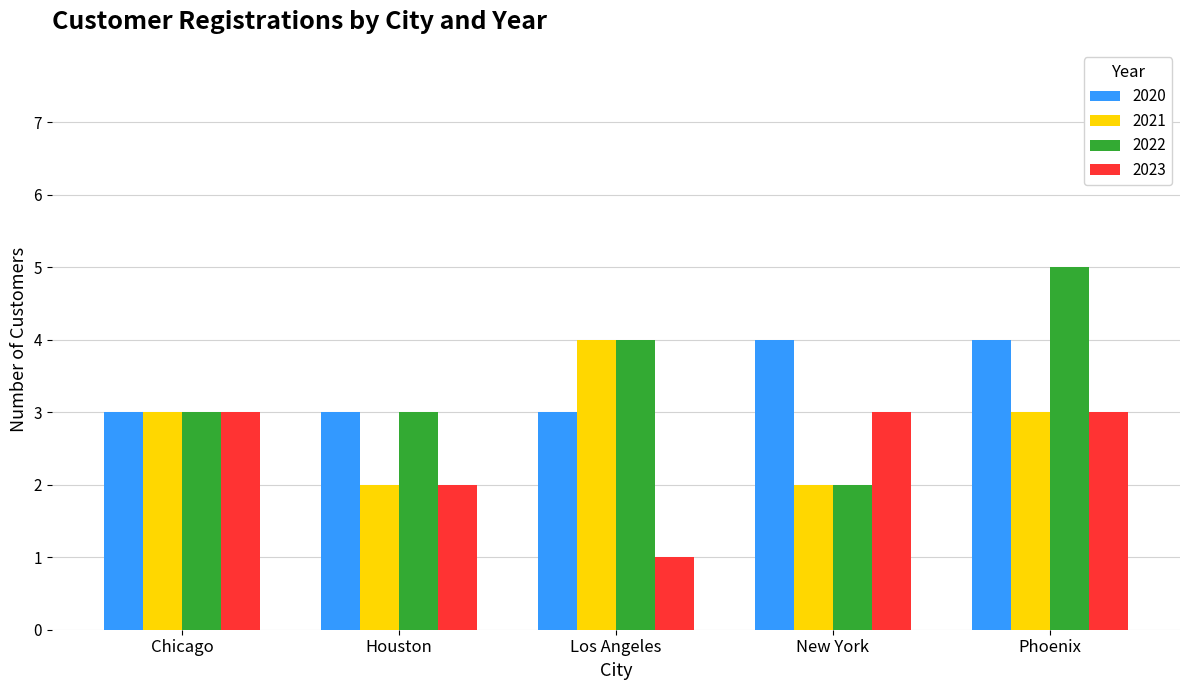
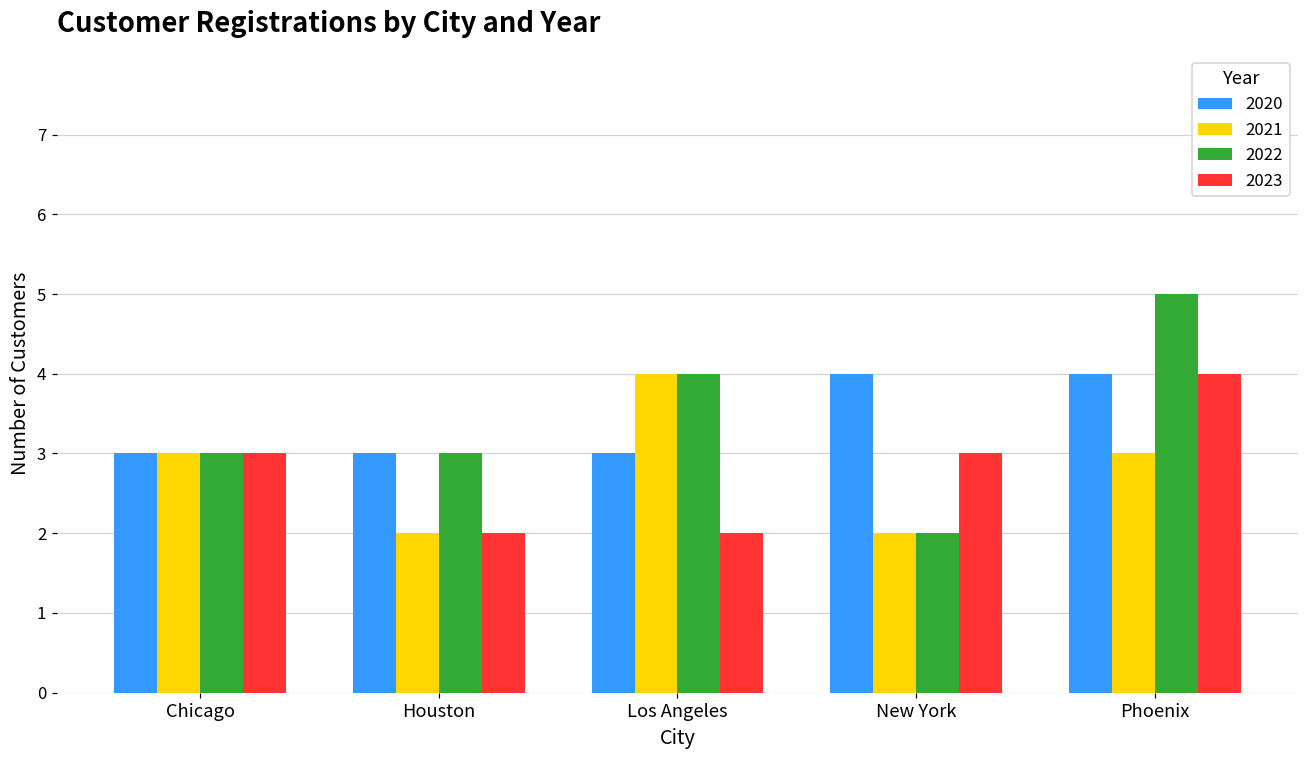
  {
    "2020": {
      "Chicago": 3,
      "Houston": 3,
      "Los Angeles": 3,
      "New York": 4,
      "Phoenix": 4
    },
    "2021": {
      "Chicago": 3,
      "Houston": 2,
      "Los Angeles": 4,
      "New York": 2,
      "Phoenix": 3
    },
    "2022": {
      "Chicago": 3,
      "Houston": 3,
      "Los Angeles": 4,
      "New York": 2,
      "Phoenix": 5
    },
    "2023": {
      "Chicago": 3,
      "Houston": 2,
-     "Los Angeles": 1,
+     "Los Angeles": 2,
      "New York": 3,
-     "Phoenix": 3
+     "Phoenix": 4
    }
  }
